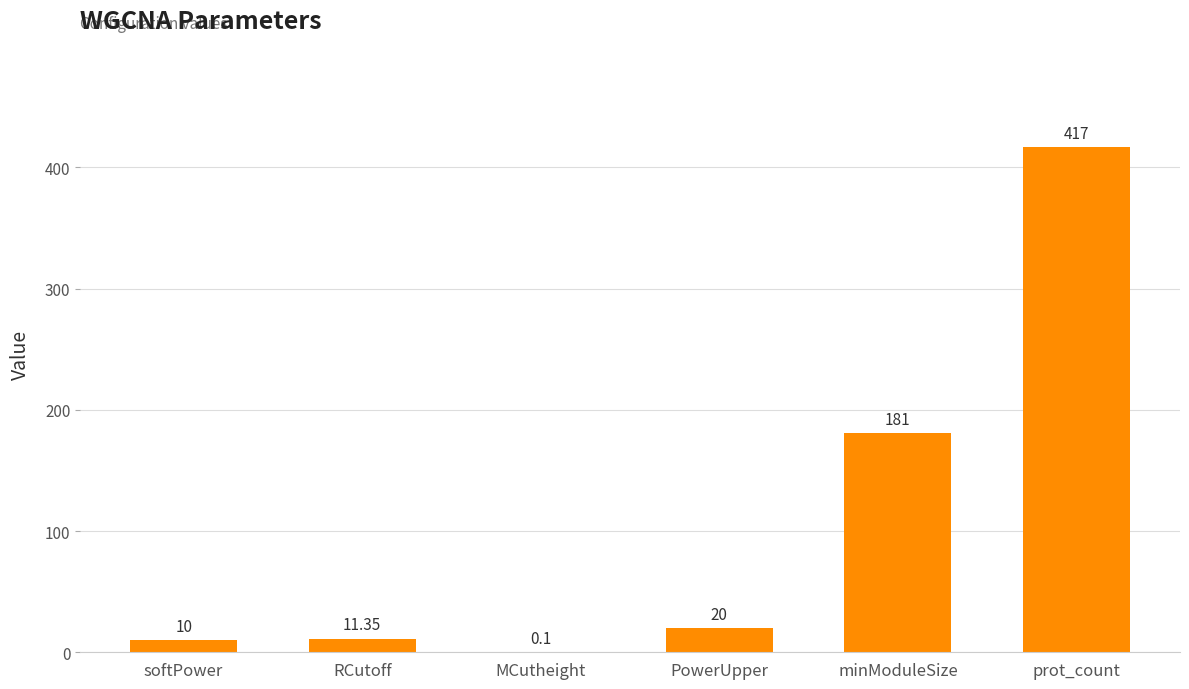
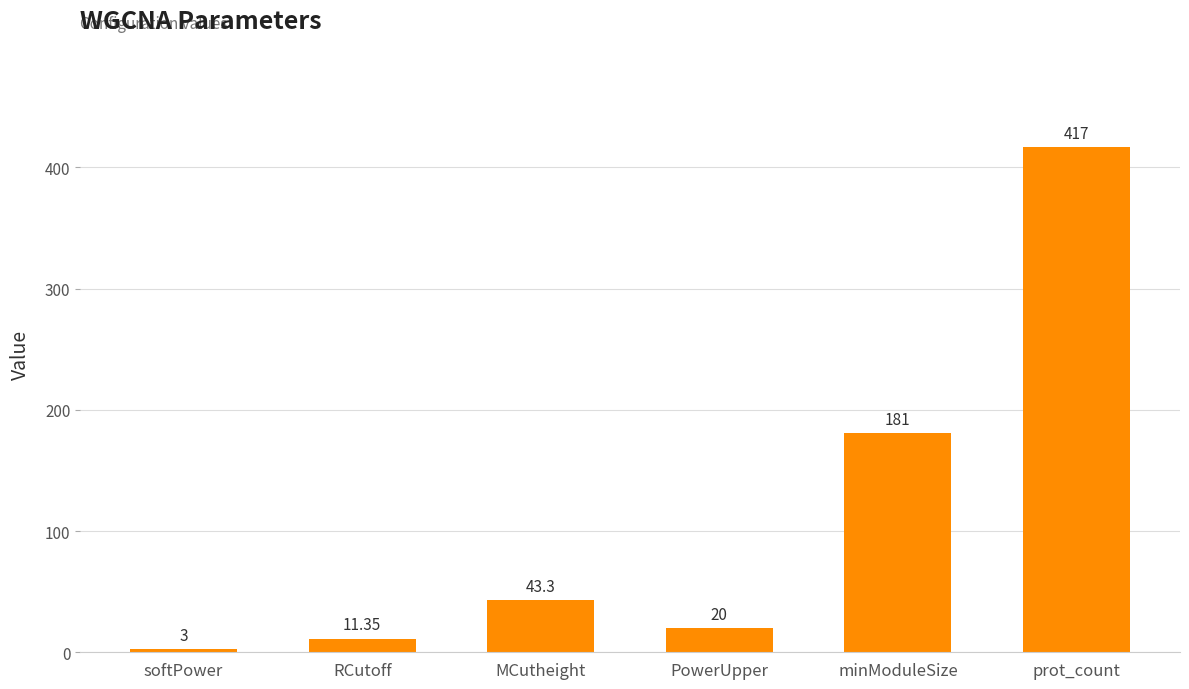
  {
-   "softPower": 10,
+   "softPower": 3,
    "RCutoff": 11.35,
-   "MCutheight": 0.1,
+   "MCutheight": 43.3,
    "PowerUpper": 20,
    "minModuleSize": 181,
    "prot_count": 417
  }
